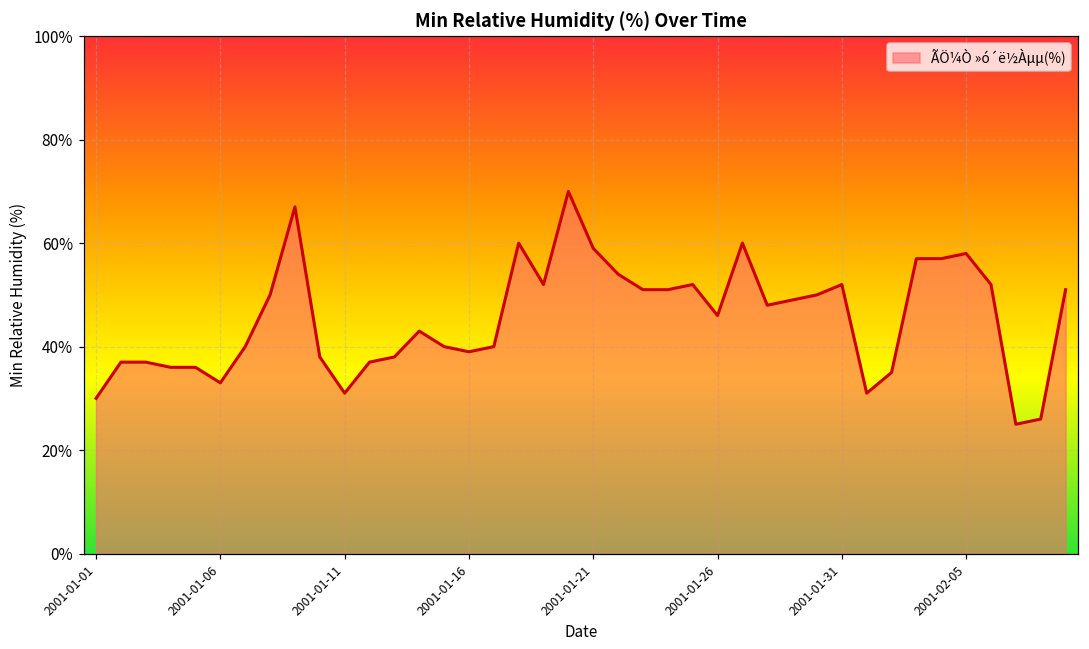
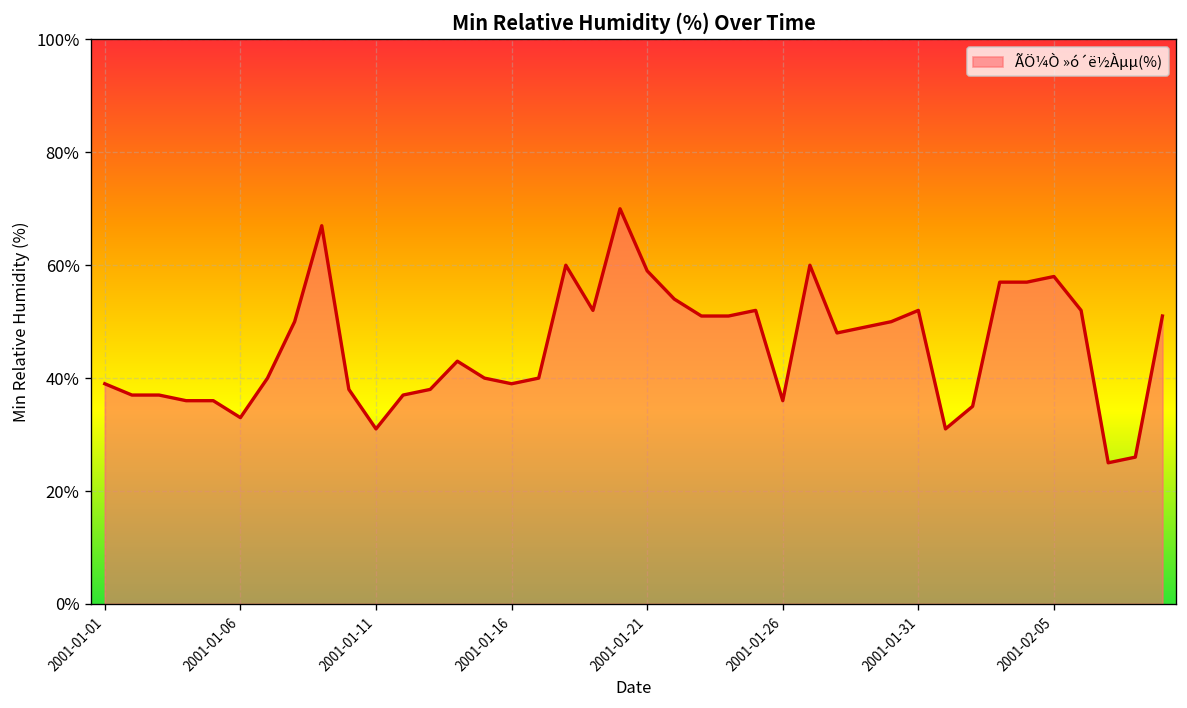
  {
-   "2001-01-01": "30%",
+   "2001-01-01": "39%",
    "2001-01-06": "33%",
    "2001-01-11": "31%",
    "2001-01-16": "39%",
    "2001-01-21": "59%",
-   "2001-01-26": "46%",
+   "2001-01-26": "36%",
    "2001-01-31": "52%",
    "2001-02-05": "58%"
  }
